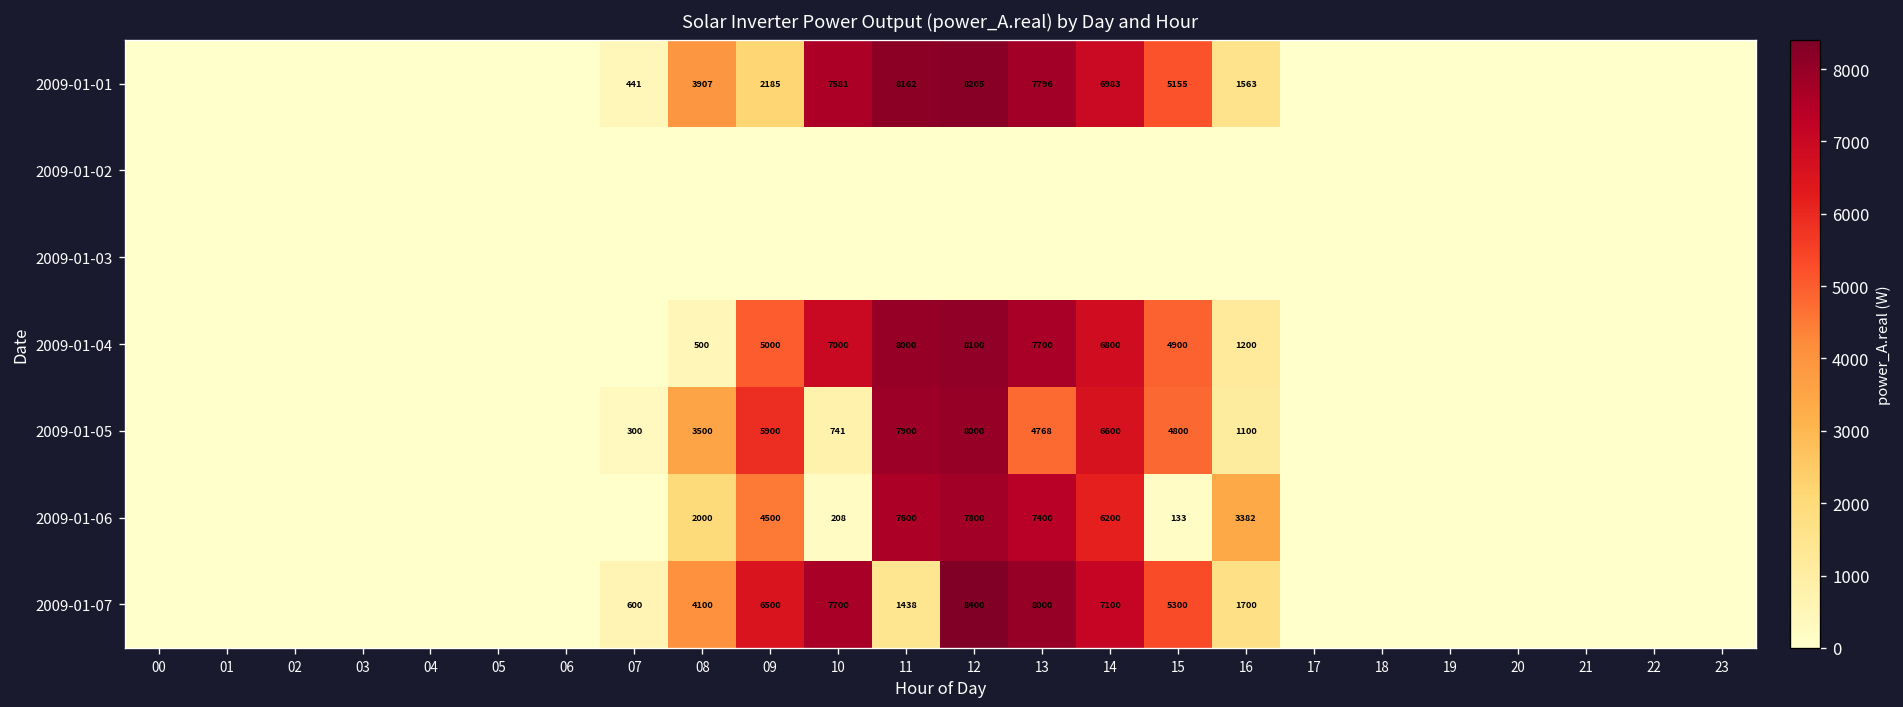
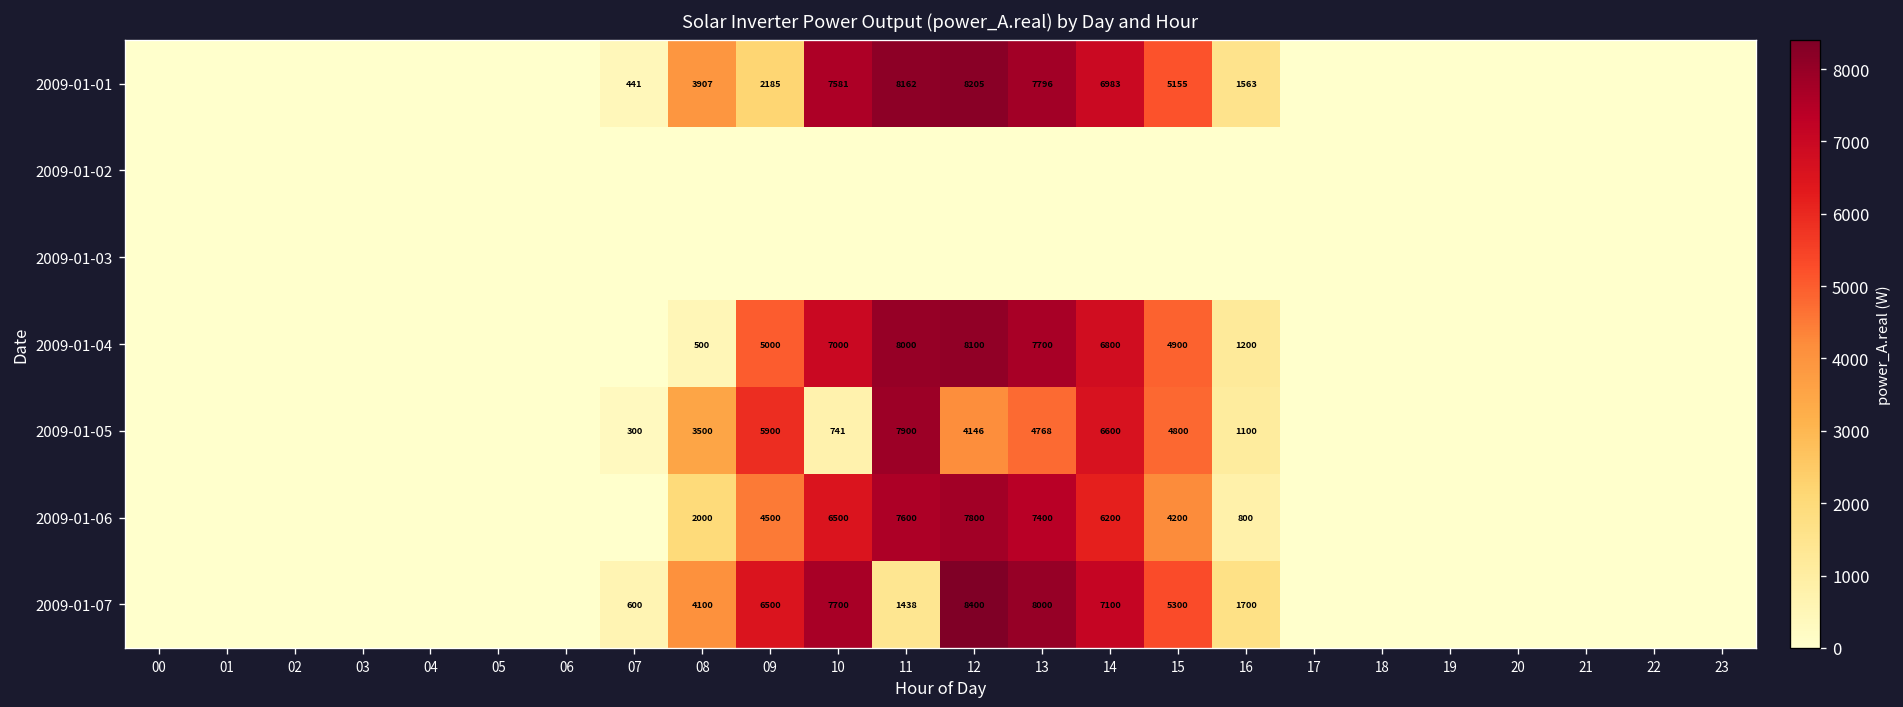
  {
    "2009-01-01": {
      "07": 441,
      "08": 3907,
      "09": 2185,
      "10": 7581,
      "11": 8162,
      "12": 8205,
      "13": 7796,
      "14": 6983,
      "15": 5155,
      "16": 1563
    },
    "2009-01-04": {
      "08": 500,
      "09": 5000,
      "10": 7000,
      "11": 8000,
      "12": 8100,
      "13": 7700,
      "14": 6800,
      "15": 4900,
      "16": 1200
    },
    "2009-01-05": {
      "07": 300,
      "08": 3500,
      "09": 5900,
      "10": 741,
      "11": 7900,
-     "12": 8000,
+     "12": 4146,
      "13": 4768,
      "14": 6600,
      "15": 4800,
      "16": 1100
    },
    "2009-01-06": {
      "08": 2000,
      "09": 4500,
-     "10": 208,
+     "10": 6500,
      "11": 7600,
      "12": 7800,
      "13": 7400,
      "14": 6200,
-     "15": 133,
-     "16": 3382
+     "15": 4200,
+     "16": 800
    },
    "2009-01-07": {
      "07": 600,
      "08": 4100,
      "09": 6500,
      "10": 7700,
      "11": 1438,
      "12": 8400,
      "13": 8000,
      "14": 7100,
      "15": 5300,
      "16": 1700
    }
  }
